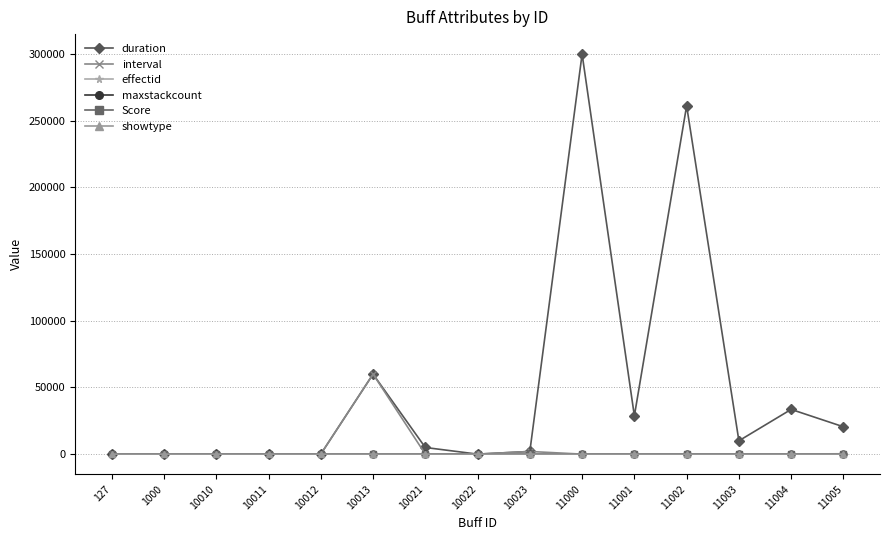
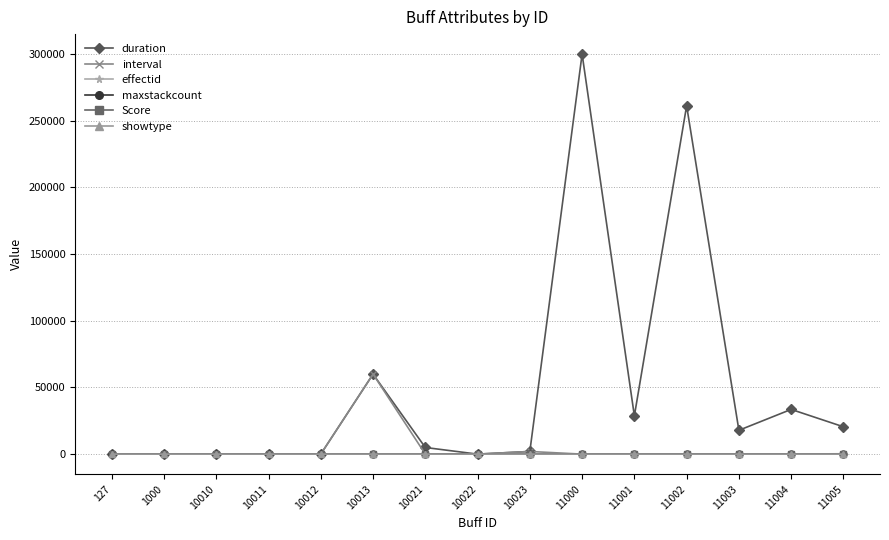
  {
    "duration": {
      "10021": 5000,
      "11000": 300000,
      "11001": 29000,
      "11002": 261000,
-     "11003": 10000,
+     "11003": 18000,
      "11004": 34000,
      "11005": 21000
    }
  }
